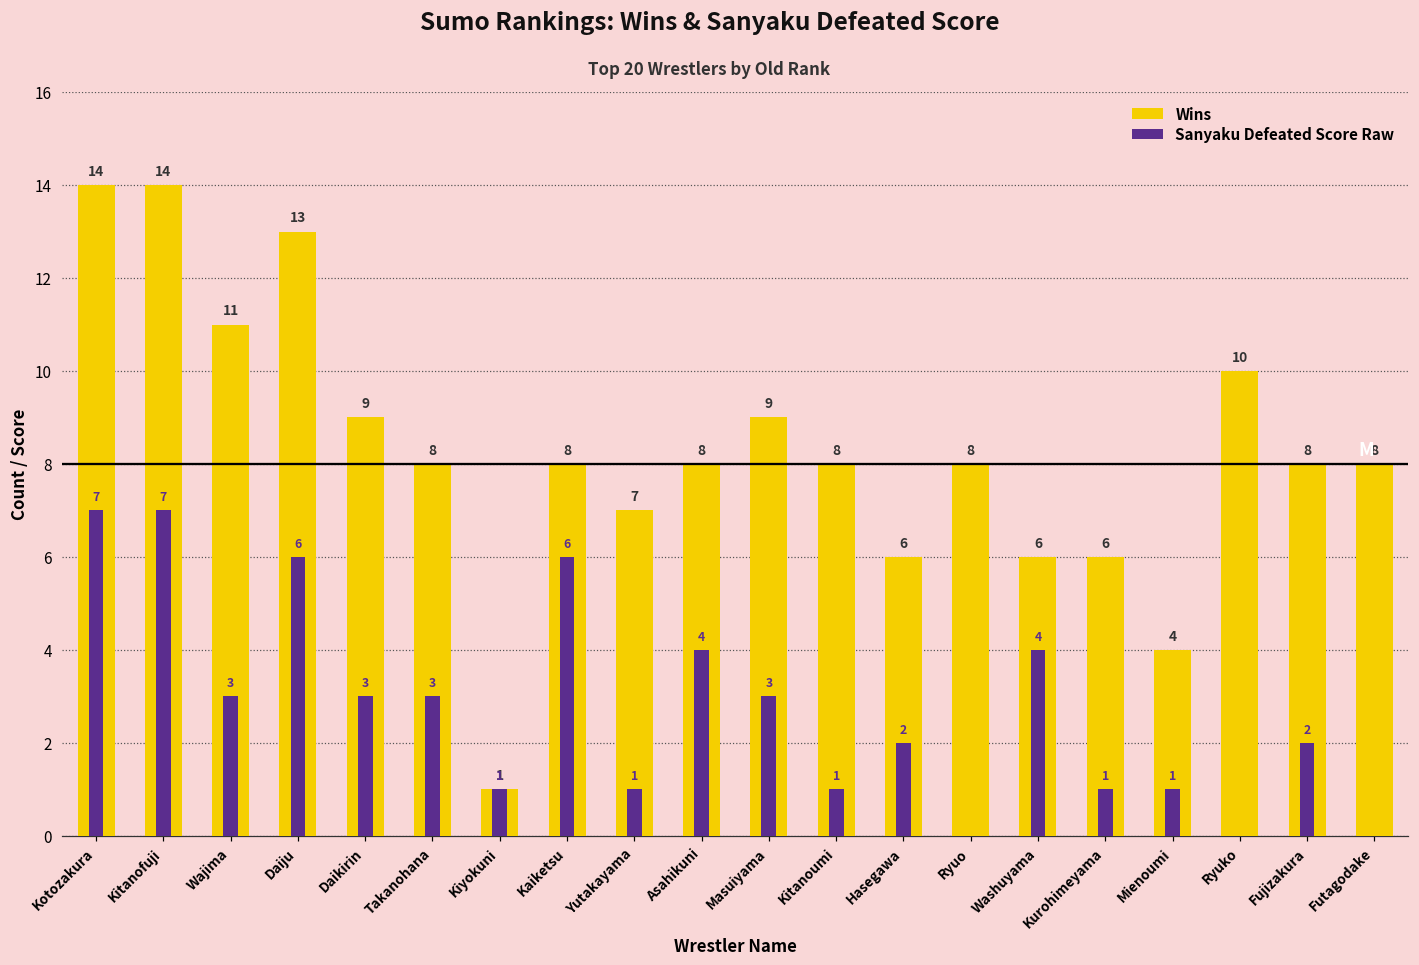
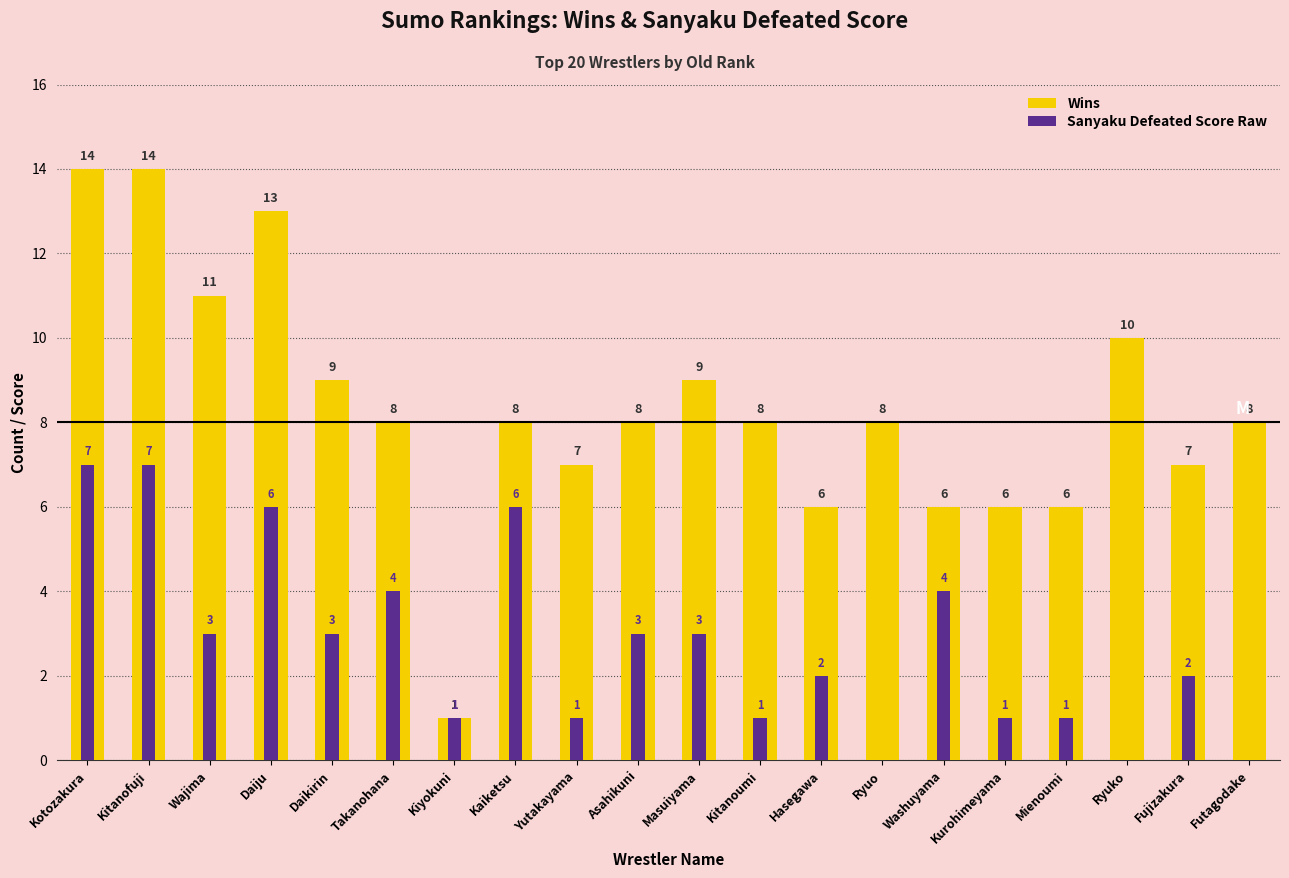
  {
    "Wins": {
      "Kotozakura": 14,
      "Kitanofuji": 14,
      "Wajima": 11,
      "Daiju": 13,
      "Daikirin": 9,
      "Takanohana": 8,
      "Kaiketsu": 8,
      "Yutakayama": 7,
      "Asahikuni": 8,
      "Masuiyama": 9,
      "Kitanoumi": 8,
      "Hasegawa": 6,
      "Ryuo": 8,
      "Washuyama": 6,
      "Kurohimeyama": 6,
-     "Mienoumi": 4,
+     "Mienoumi": 6,
      "Ryuko": 10,
-     "Fujizakura": 8,
+     "Fujizakura": 7,
      "Futagodake": 8
    },
    "Sanyaku Defeated Score Raw": {
-     "Takanohana": 3,
-     "Asahikuni": 4
+     "Takanohana": 4,
+     "Asahikuni": 3
    }
  }
